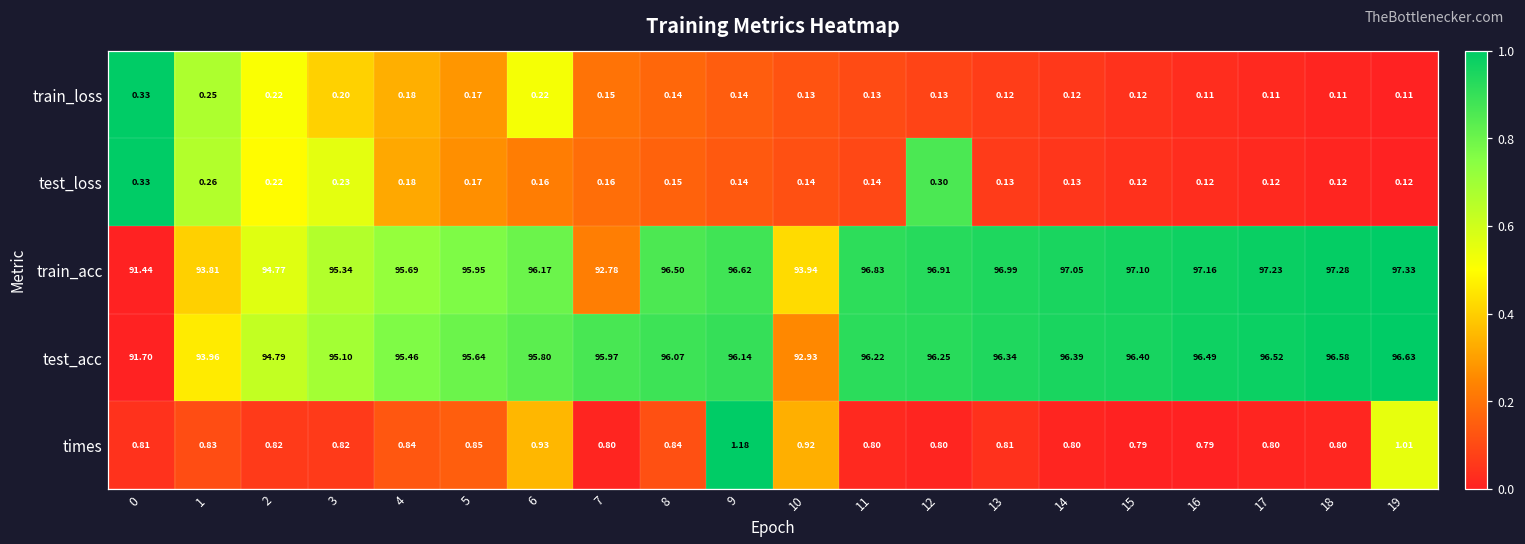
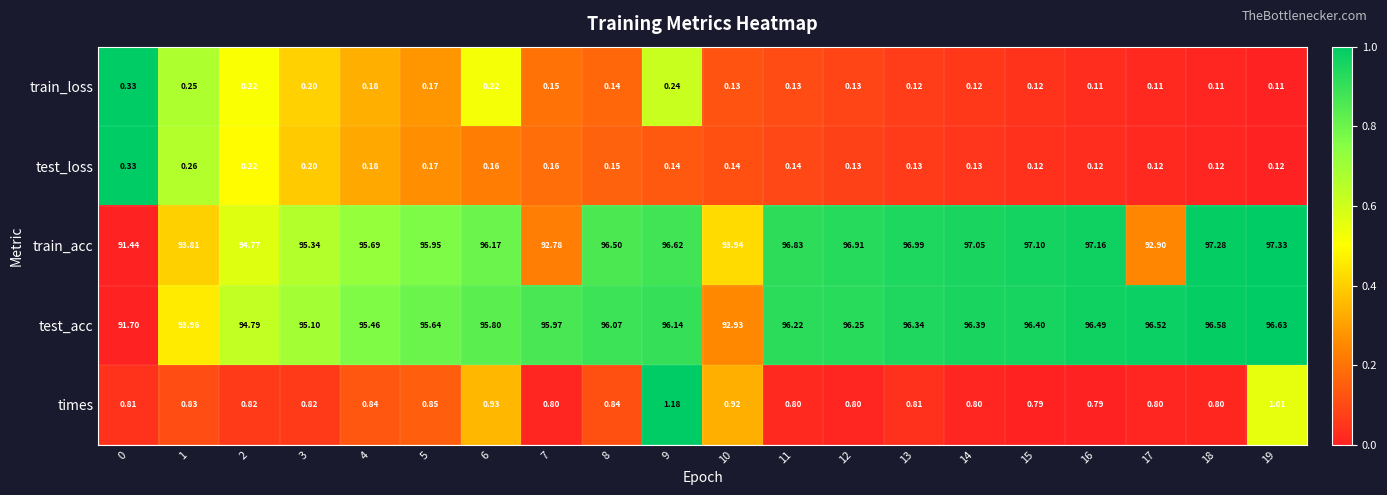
  {
    "train_loss": {
      "0": 0.33,
      "1": 0.25,
      "2": 0.22,
      "3": 0.20,
      "4": 0.18,
      "5": 0.17,
      "6": 0.22,
      "7": 0.15,
      "8": 0.14,
-     "9": 0.14,
+     "9": 0.24,
      "10": 0.13,
      "11": 0.13,
      "12": 0.13,
      "13": 0.12,
      "14": 0.12,
      "15": 0.12,
      "16": 0.11,
      "17": 0.11,
      "18": 0.11,
      "19": 0.11
    },
    "test_loss": {
      "0": 0.33,
      "1": 0.26,
      "2": 0.22,
-     "3": 0.23,
+     "3": 0.20,
      "4": 0.18,
      "5": 0.17,
      "6": 0.16,
      "7": 0.16,
      "8": 0.15,
      "9": 0.14,
      "10": 0.14,
      "11": 0.14,
-     "12": 0.30,
+     "12": 0.13,
      "13": 0.13,
      "14": 0.13,
      "15": 0.12,
      "16": 0.12,
      "17": 0.12,
      "18": 0.12,
      "19": 0.12
    },
    "train_acc": {
      "0": 91.44,
      "1": 93.81,
      "2": 94.77,
      "3": 95.34,
      "4": 95.69,
      "5": 95.95,
      "6": 96.17,
      "7": 92.78,
      "8": 96.50,
      "9": 96.62,
      "10": 93.94,
      "11": 96.83,
      "12": 96.91,
      "13": 96.99,
      "14": 97.05,
      "15": 97.10,
      "16": 97.16,
-     "17": 97.23,
+     "17": 92.90,
      "18": 97.28,
      "19": 97.33
    },
    "test_acc": {
      "0": 91.70,
      "1": 93.96,
      "2": 94.79,
      "3": 95.10,
      "4": 95.46,
      "5": 95.64,
      "6": 95.80,
      "7": 95.97,
      "8": 96.07,
      "9": 96.14,
      "10": 92.93,
      "11": 96.22,
      "12": 96.25,
      "13": 96.34,
      "14": 96.39,
      "15": 96.40,
      "16": 96.49,
      "17": 96.52,
      "18": 96.58,
      "19": 96.63
    },
    "times": {
      "0": 0.81,
      "1": 0.83,
      "2": 0.82,
      "3": 0.82,
      "4": 0.84,
      "5": 0.85,
      "6": 0.93,
      "7": 0.80,
      "8": 0.84,
      "9": 1.18,
      "10": 0.92,
      "11": 0.80,
      "12": 0.80,
      "13": 0.81,
      "14": 0.80,
      "15": 0.79,
      "16": 0.79,
      "17": 0.80,
      "18": 0.80,
      "19": 1.01
    }
  }
